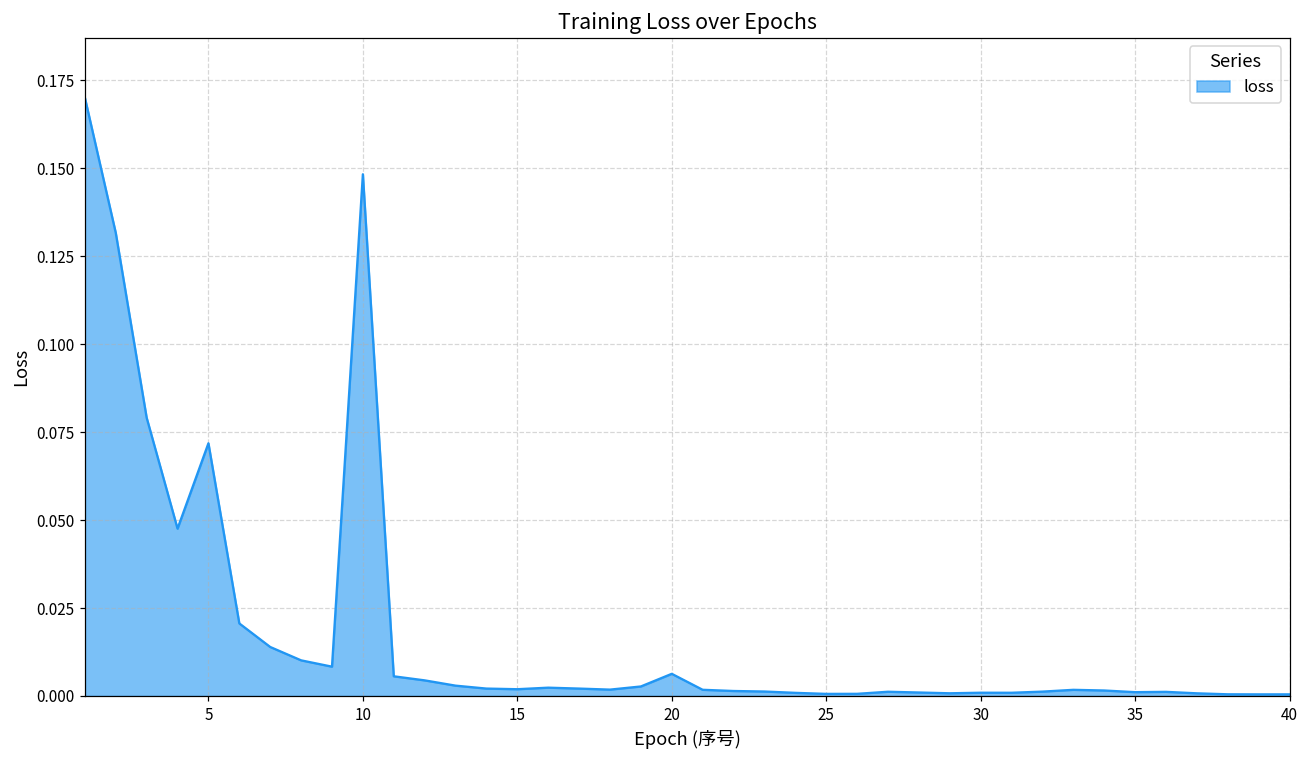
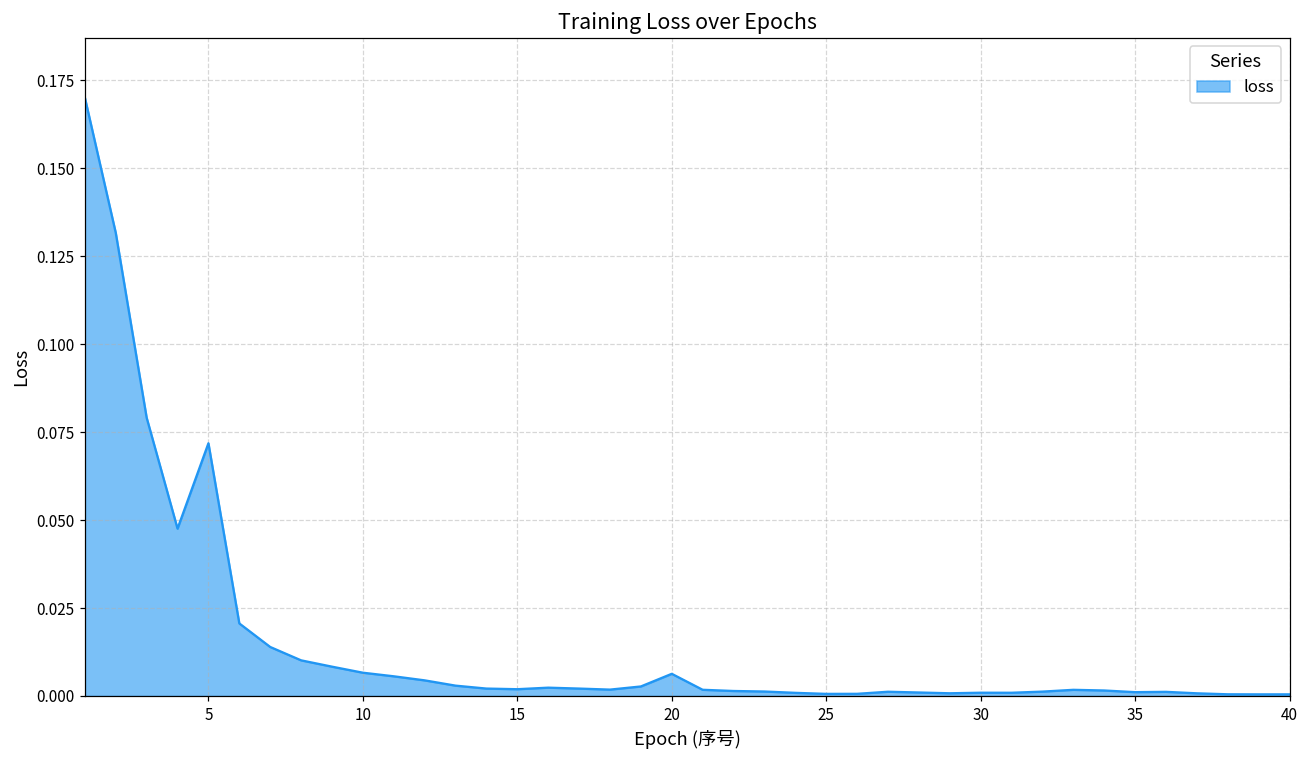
  {
    "5": 0.072,
-   "10": 0.148,
+   "10": 0.007,
    "15": 0.002,
    "20": 0.006,
    "25": 0.001,
    "30": 0.001,
    "35": 0.001,
    "40": 0.000
  }
